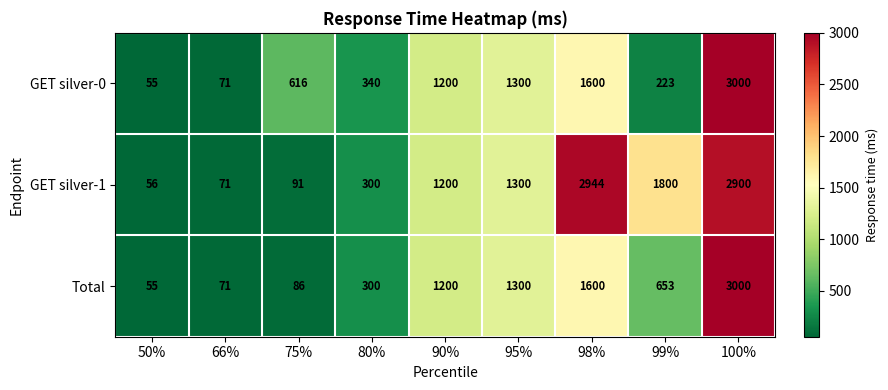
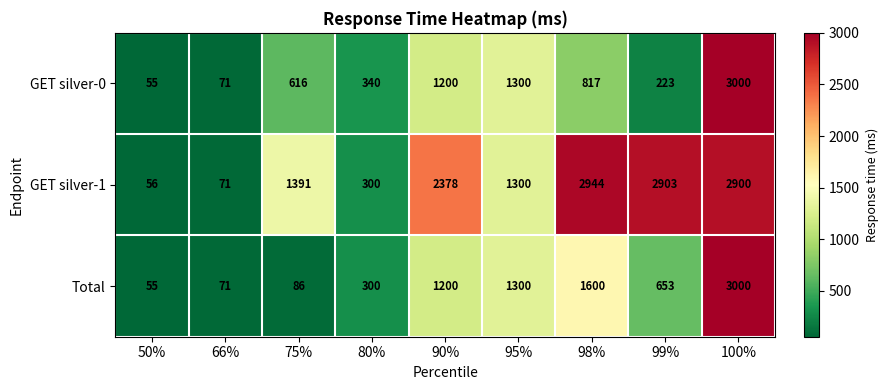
  {
    "GET silver-0": {
      "50%": 55,
      "66%": 71,
      "75%": 616,
      "80%": 340,
      "90%": 1200,
      "95%": 1300,
-     "98%": 1600,
+     "98%": 817,
      "99%": 223,
      "100%": 3000
    },
    "GET silver-1": {
      "50%": 56,
      "66%": 71,
-     "75%": 91,
+     "75%": 1391,
      "80%": 300,
-     "90%": 1200,
+     "90%": 2378,
      "95%": 1300,
      "98%": 2944,
-     "99%": 1800,
+     "99%": 2903,
      "100%": 2900
    },
    "Total": {
      "50%": 55,
      "66%": 71,
      "75%": 86,
      "80%": 300,
      "90%": 1200,
      "95%": 1300,
      "98%": 1600,
      "99%": 653,
      "100%": 3000
    }
  }
